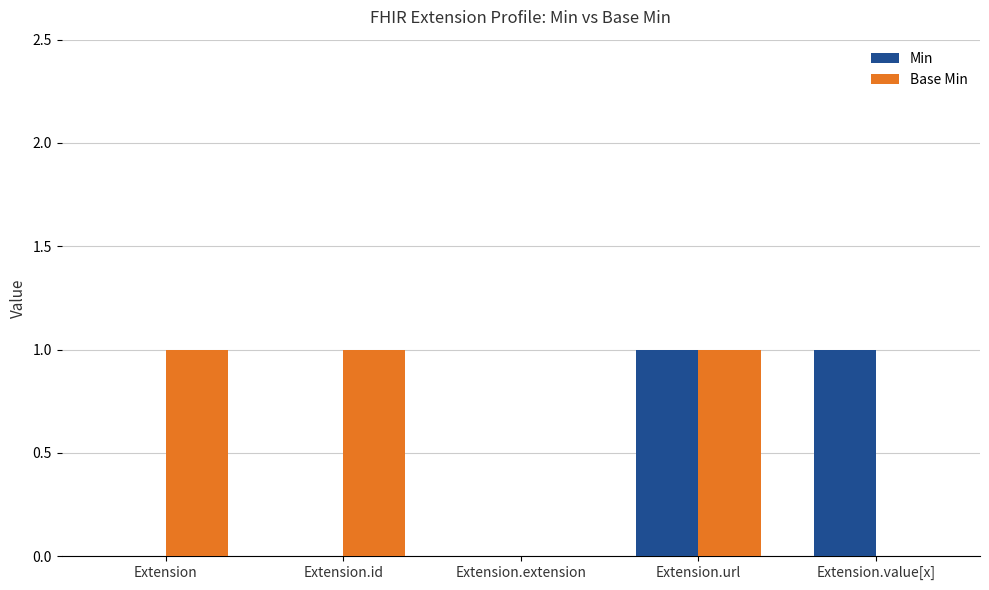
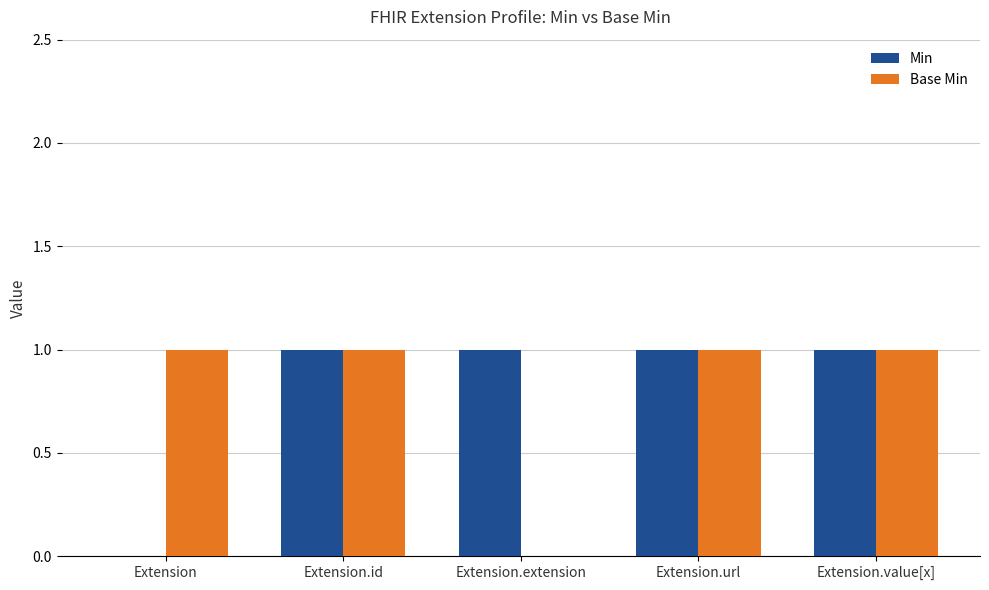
  {
    "Min": {
      "Extension": 0,
-     "Extension.id": 0,
-     "Extension.extension": 0,
+     "Extension.id": 1,
+     "Extension.extension": 1,
      "Extension.url": 1,
      "Extension.value[x]": 1
    },
    "Base Min": {
      "Extension": 1,
      "Extension.id": 1,
      "Extension.extension": 0,
      "Extension.url": 1,
-     "Extension.value[x]": 0
+     "Extension.value[x]": 1
    }
  }
